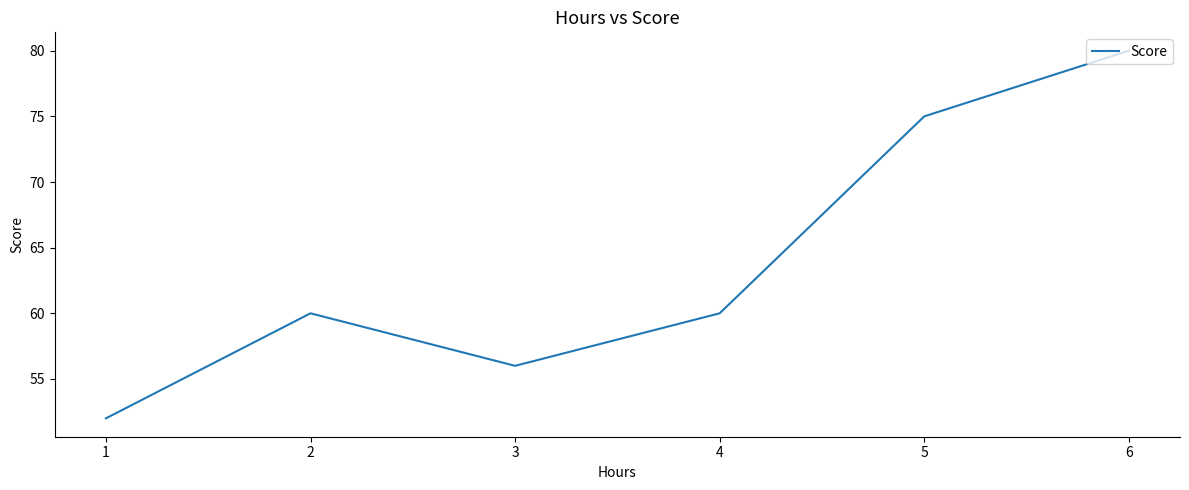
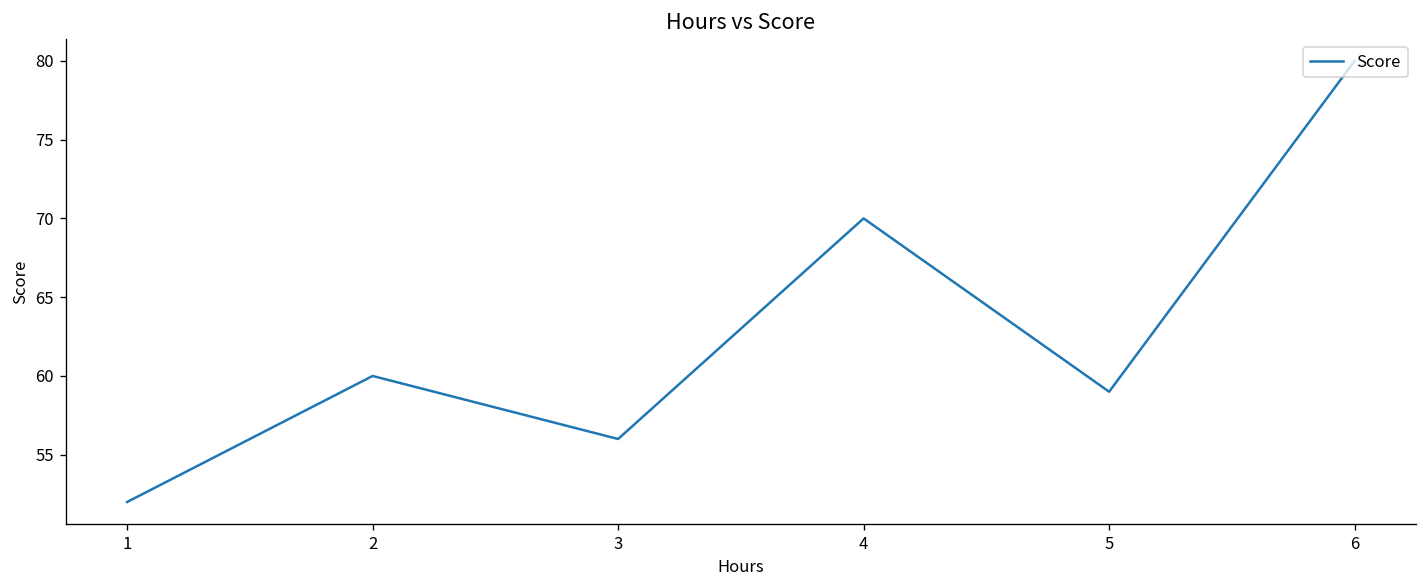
  {
    "1": 52,
    "2": 60,
    "3": 56,
-   "4": 60,
-   "5": 75
+   "4": 70,
+   "5": 59
  }
